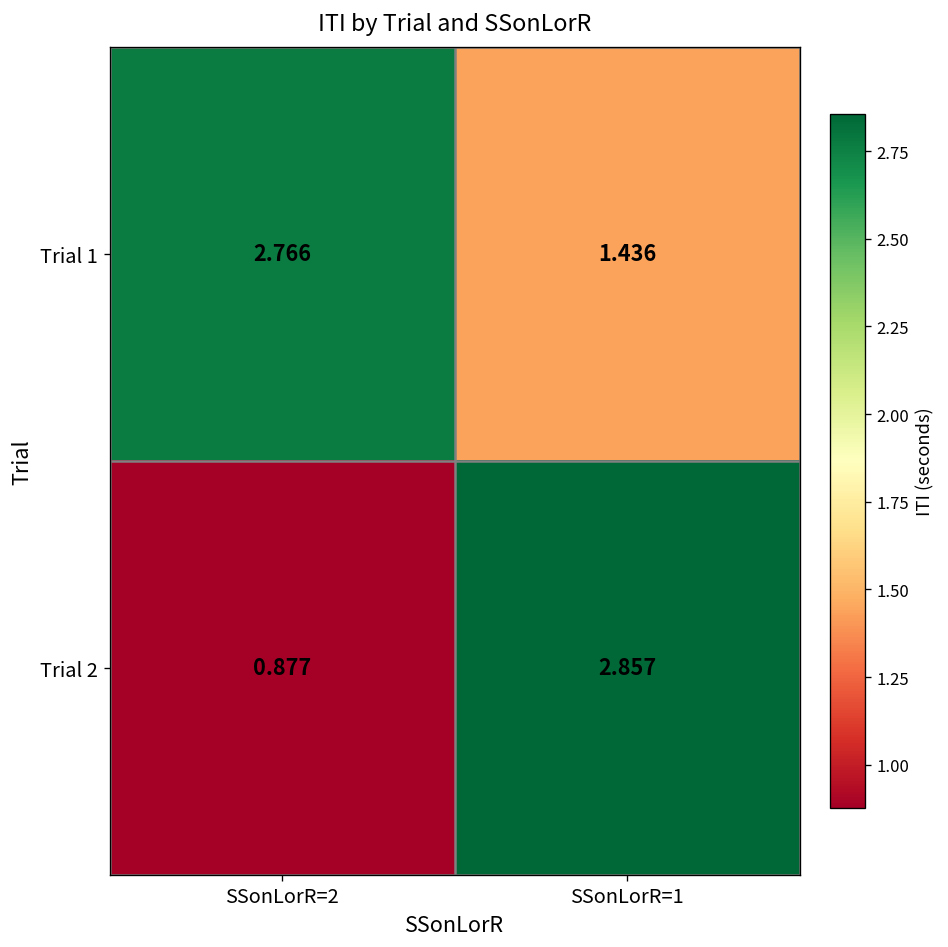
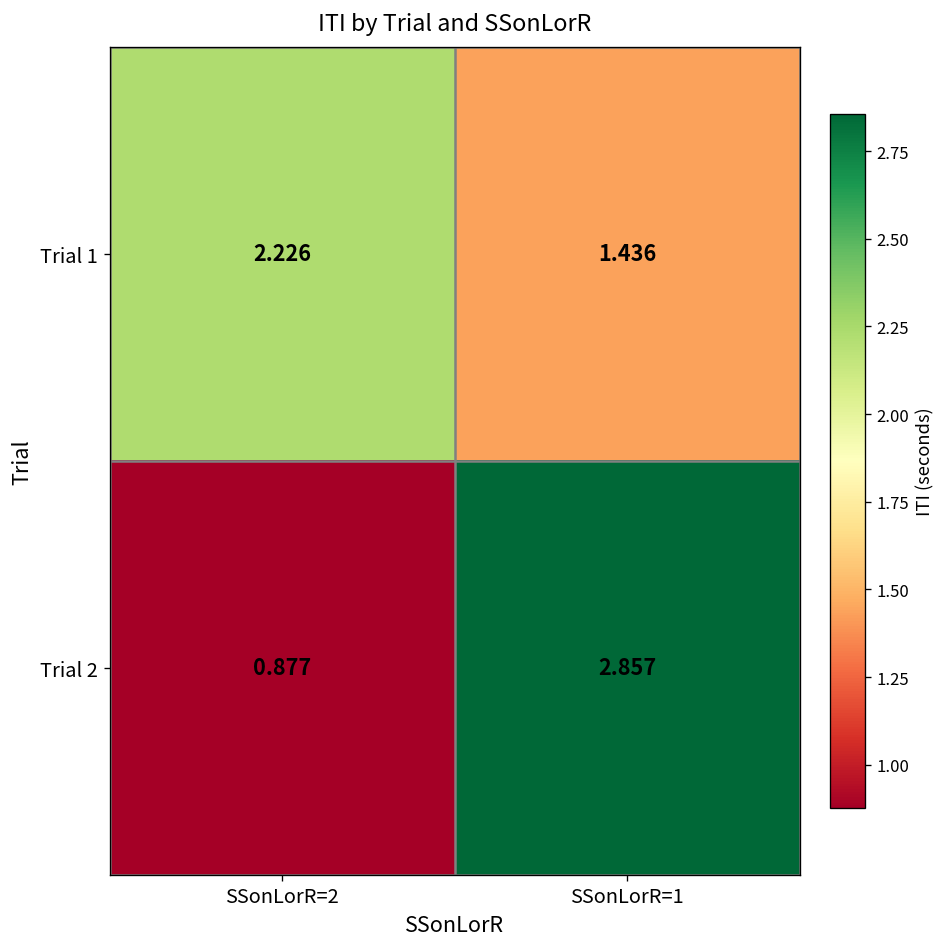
  {
    "Trial 1": {
-     "SSonLorR=2": 2.766,
+     "SSonLorR=2": 2.226,
      "SSonLorR=1": 1.436
    },
    "Trial 2": {
      "SSonLorR=2": 0.877,
      "SSonLorR=1": 2.857
    }
  }
